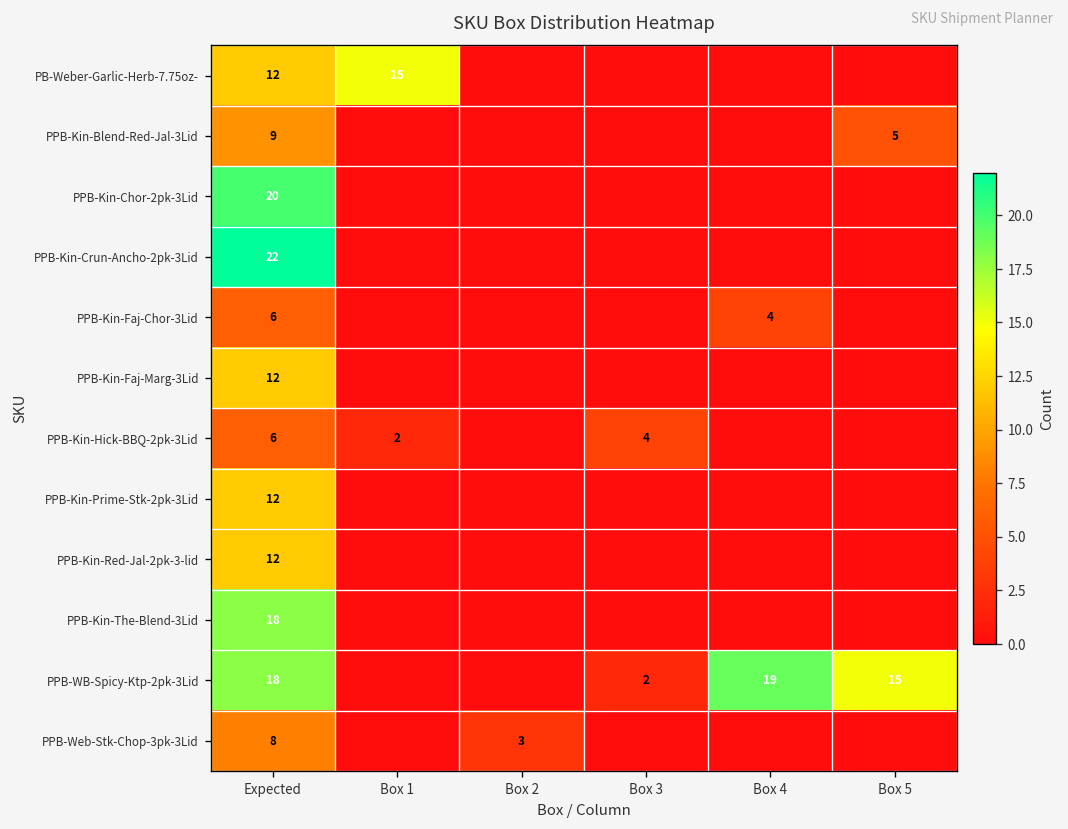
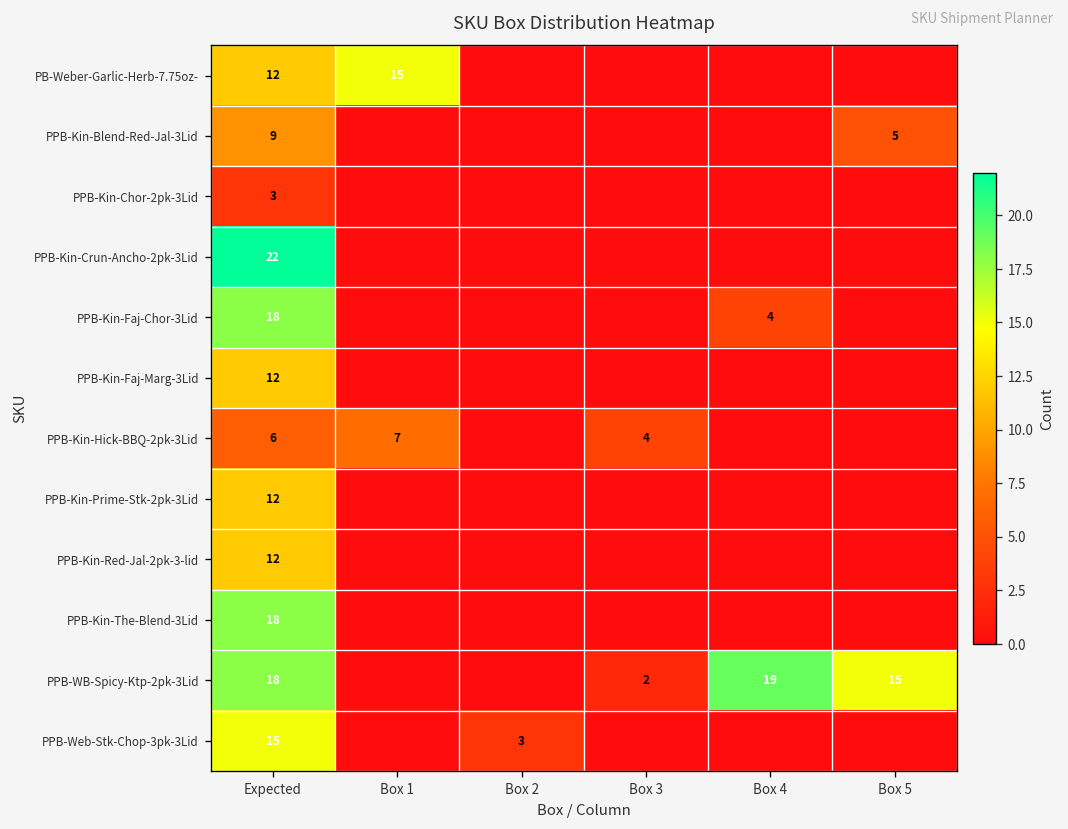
  {
    "PB-Weber-Garlic-Herb-7.75oz-": {
      "Expected": 12,
      "Box 1": 15
    },
    "PPB-Kin-Blend-Red-Jal-3Lid": {
      "Expected": 9,
      "Box 5": 5
    },
    "PPB-Kin-Chor-2pk-3Lid": {
-     "Expected": 20
+     "Expected": 3
    },
    "PPB-Kin-Crun-Ancho-2pk-3Lid": {
      "Expected": 22
    },
    "PPB-Kin-Faj-Chor-3Lid": {
-     "Expected": 6,
+     "Expected": 18,
      "Box 4": 4
    },
    "PPB-Kin-Faj-Marg-3Lid": {
      "Expected": 12
    },
    "PPB-Kin-Hick-BBQ-2pk-3Lid": {
      "Expected": 6,
-     "Box 1": 2,
+     "Box 1": 7,
      "Box 3": 4
    },
    "PPB-Kin-Prime-Stk-2pk-3Lid": {
      "Expected": 12
    },
    "PPB-Kin-Red-Jal-2pk-3-lid": {
      "Expected": 12
    },
    "PPB-Kin-The-Blend-3Lid": {
      "Expected": 18
    },
    "PPB-WB-Spicy-Ktp-2pk-3Lid": {
      "Expected": 18,
      "Box 3": 2,
      "Box 4": 19,
      "Box 5": 15
    },
    "PPB-Web-Stk-Chop-3pk-3Lid": {
-     "Expected": 8,
+     "Expected": 15,
      "Box 2": 3
    }
  }
